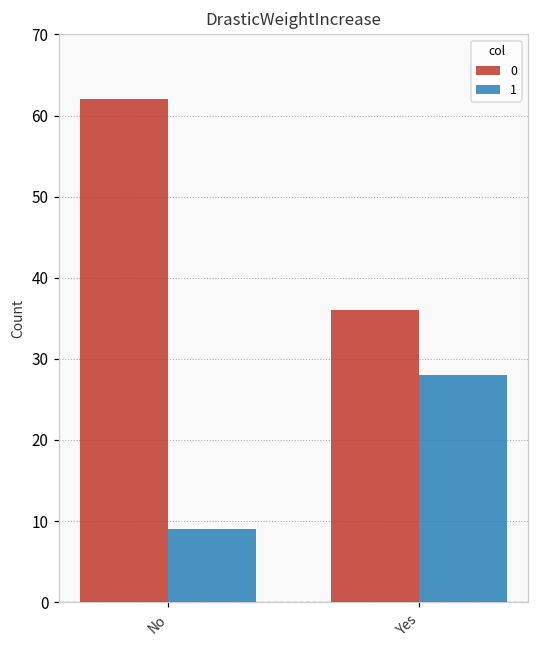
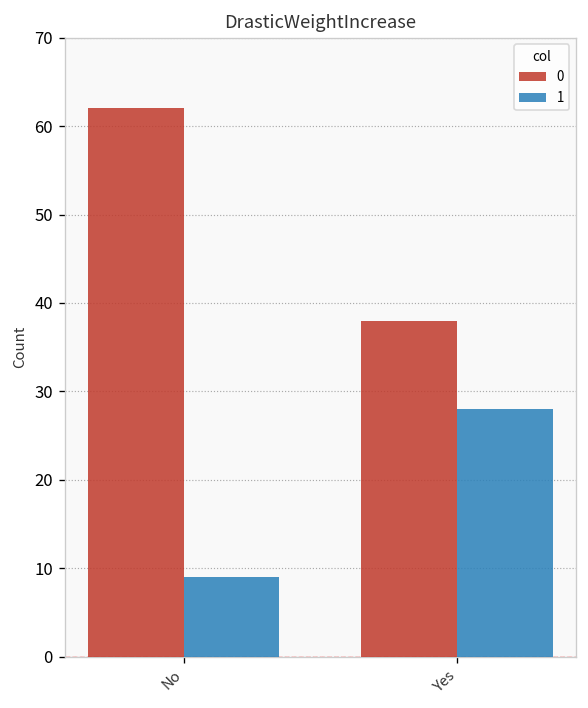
  {
    "0": {
      "No": 62,
-     "Yes": 36
+     "Yes": 38
    },
    "1": {
      "No": 9,
      "Yes": 28
    }
  }
